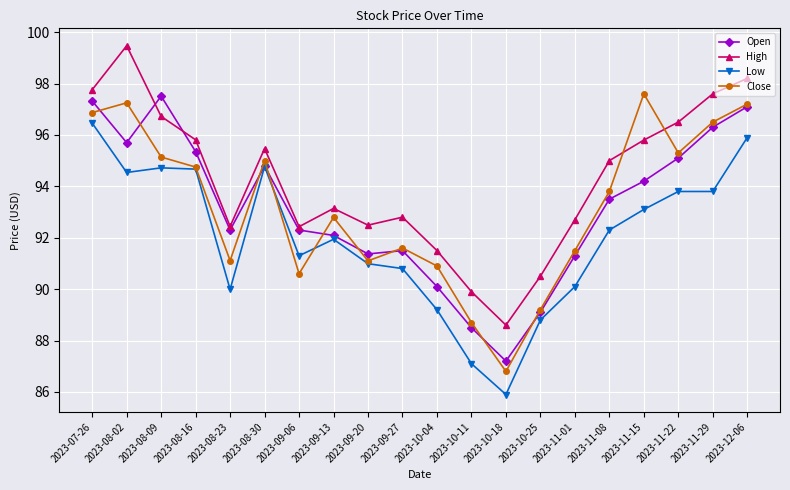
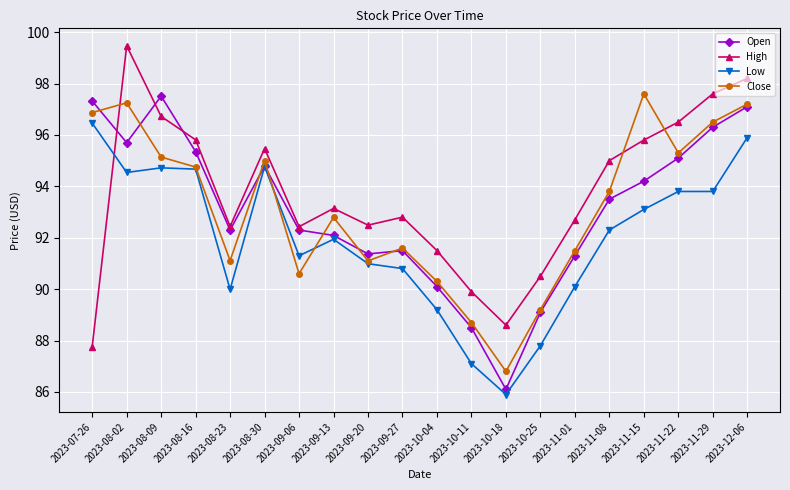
  {
    "Open": {
      "2023-07-26": 97.3,
      "2023-08-02": 95.7,
      "2023-08-09": 97.5,
      "2023-08-16": 95.4,
      "2023-08-23": 92.3,
      "2023-09-06": 92.3,
      "2023-09-13": 92.1,
      "2023-09-20": 91.4,
      "2023-09-27": 91.5,
      "2023-10-04": 90.1,
      "2023-10-11": 88.5,
-     "2023-10-18": 87.2,
+     "2023-10-18": 86.1,
      "2023-10-25": 89.1,
      "2023-11-01": 91.3,
      "2023-11-08": 93.5,
      "2023-11-15": 94.2,
      "2023-11-22": 95.1,
      "2023-11-29": 96.3,
      "2023-12-06": 97.1
    },
    "High": {
-     "2023-07-26": 97.8,
+     "2023-07-26": 87.8,
      "2023-08-02": 99.5,
      "2023-08-09": 96.7,
      "2023-08-16": 95.8,
      "2023-08-23": 92.4,
      "2023-08-30": 95.5,
      "2023-09-06": 92.4,
      "2023-09-13": 93.1,
      "2023-09-20": 92.5,
      "2023-09-27": 92.8,
      "2023-10-04": 91.5,
      "2023-10-11": 89.9,
      "2023-10-18": 88.6,
      "2023-10-25": 90.5,
      "2023-11-01": 92.7,
      "2023-11-08": 95.0,
      "2023-11-15": 95.8,
      "2023-11-22": 96.5,
      "2023-11-29": 97.6
    },
    "Low": {
      "2023-07-26": 96.5,
      "2023-08-02": 94.5,
      "2023-08-09": 94.7,
      "2023-08-23": 90.0,
      "2023-09-06": 91.3,
      "2023-09-13": 91.9,
      "2023-09-20": 91.0,
      "2023-09-27": 90.8,
      "2023-10-04": 89.2,
      "2023-10-11": 87.1,
      "2023-10-18": 85.9,
-     "2023-10-25": 88.8,
+     "2023-10-25": 87.8,
      "2023-11-01": 90.1,
      "2023-11-08": 92.3,
      "2023-11-15": 93.1,
      "2023-11-22": 93.8,
      "2023-11-29": 93.8,
      "2023-12-06": 95.9
    },
    "Close": {
      "2023-07-26": 96.9,
      "2023-08-02": 97.3,
      "2023-08-09": 95.1,
      "2023-08-23": 91.1,
      "2023-08-30": 95.0,
      "2023-09-06": 90.6,
      "2023-09-13": 92.8,
      "2023-09-20": 91.1,
      "2023-09-27": 91.6,
-     "2023-10-04": 90.9,
+     "2023-10-04": 90.3,
      "2023-10-11": 88.7,
      "2023-10-18": 86.8,
      "2023-10-25": 89.2,
      "2023-11-01": 91.5,
      "2023-11-08": 93.8,
      "2023-11-15": 97.6,
      "2023-11-22": 95.3,
      "2023-11-29": 96.5,
      "2023-12-06": 97.2
    }
  }
